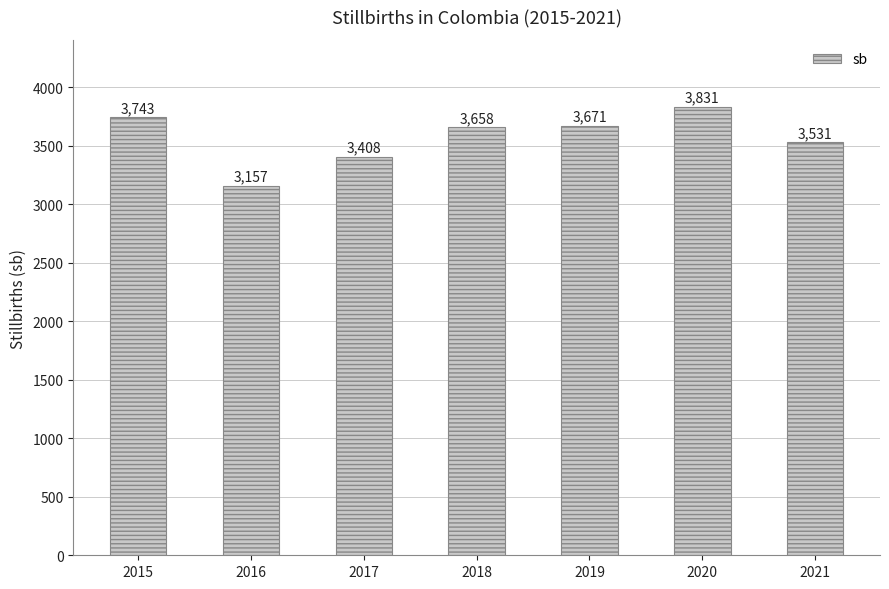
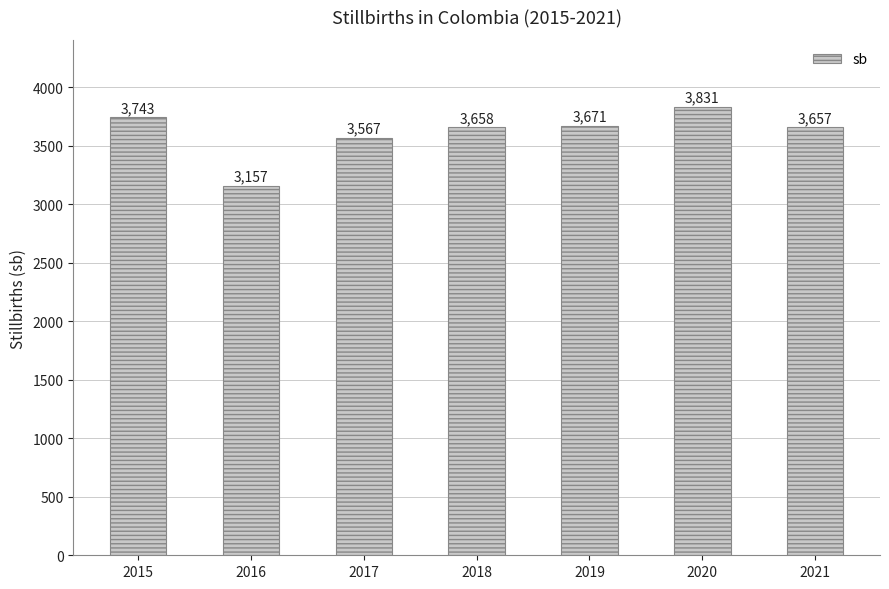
  {
    "2015": "3,743",
    "2016": "3,157",
-   "2017": "3,408",
+   "2017": "3,567",
    "2018": "3,658",
    "2019": "3,671",
    "2020": "3,831",
-   "2021": "3,531"
+   "2021": "3,657"
  }
